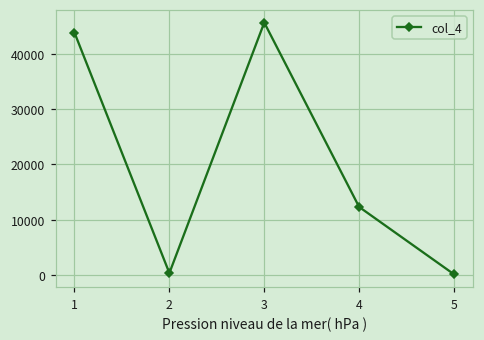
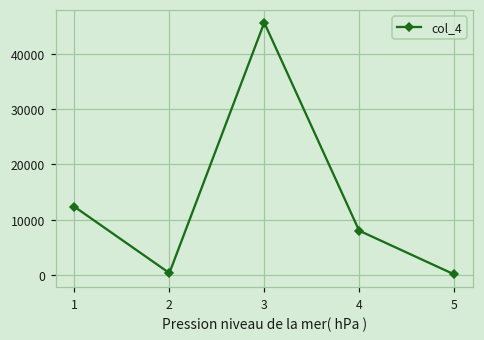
  {
-   "1": 44000,
+   "1": 12000,
    "2": 0,
    "3": 46000,
-   "4": 12000,
+   "4": 8000,
    "5": 0
  }
